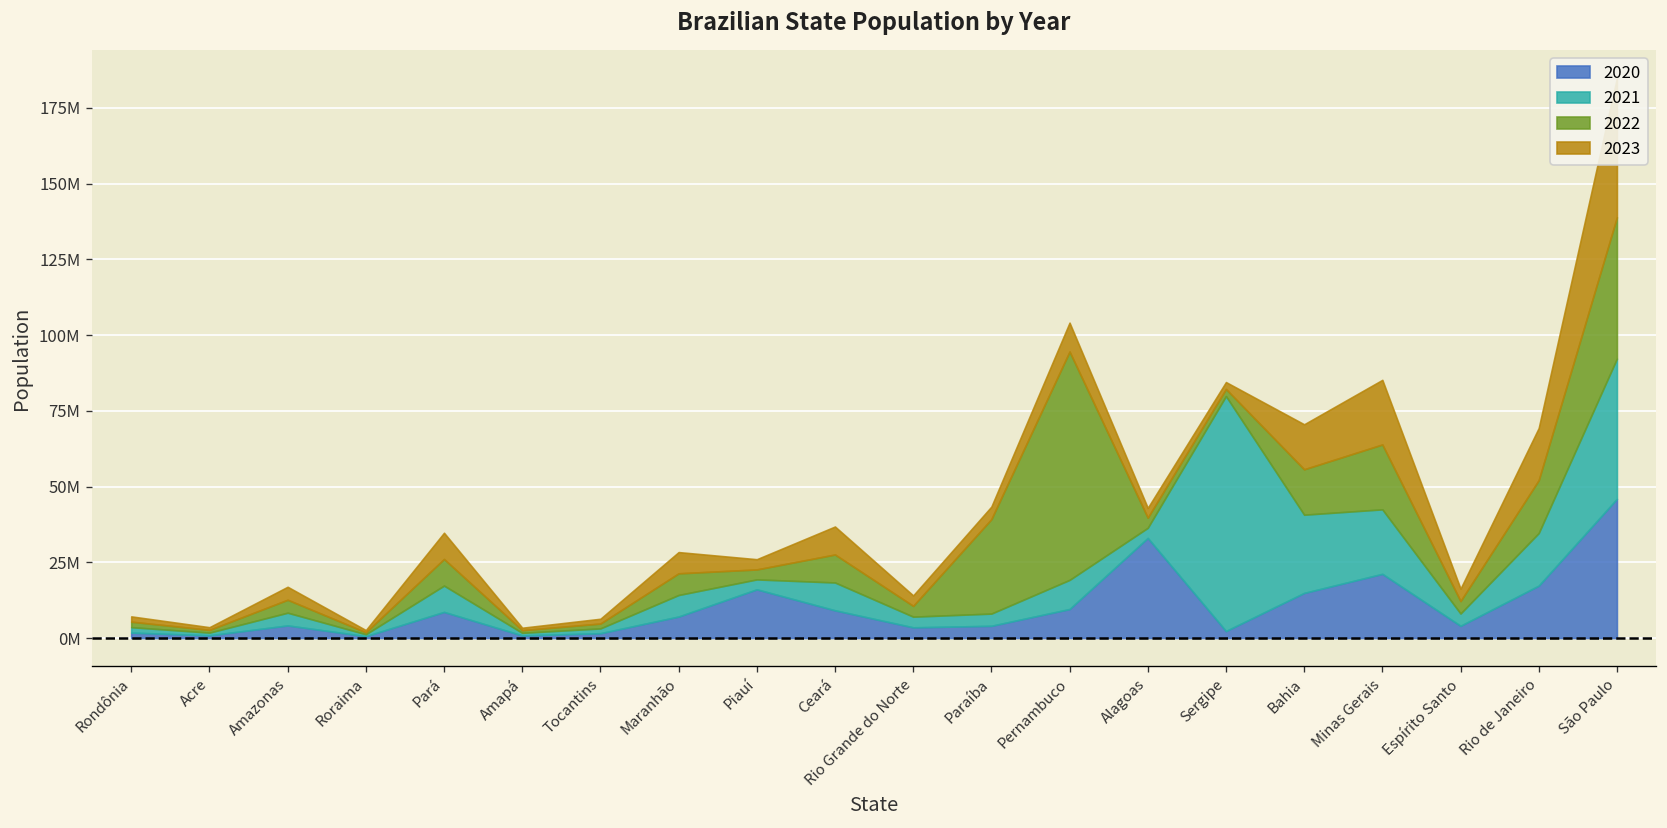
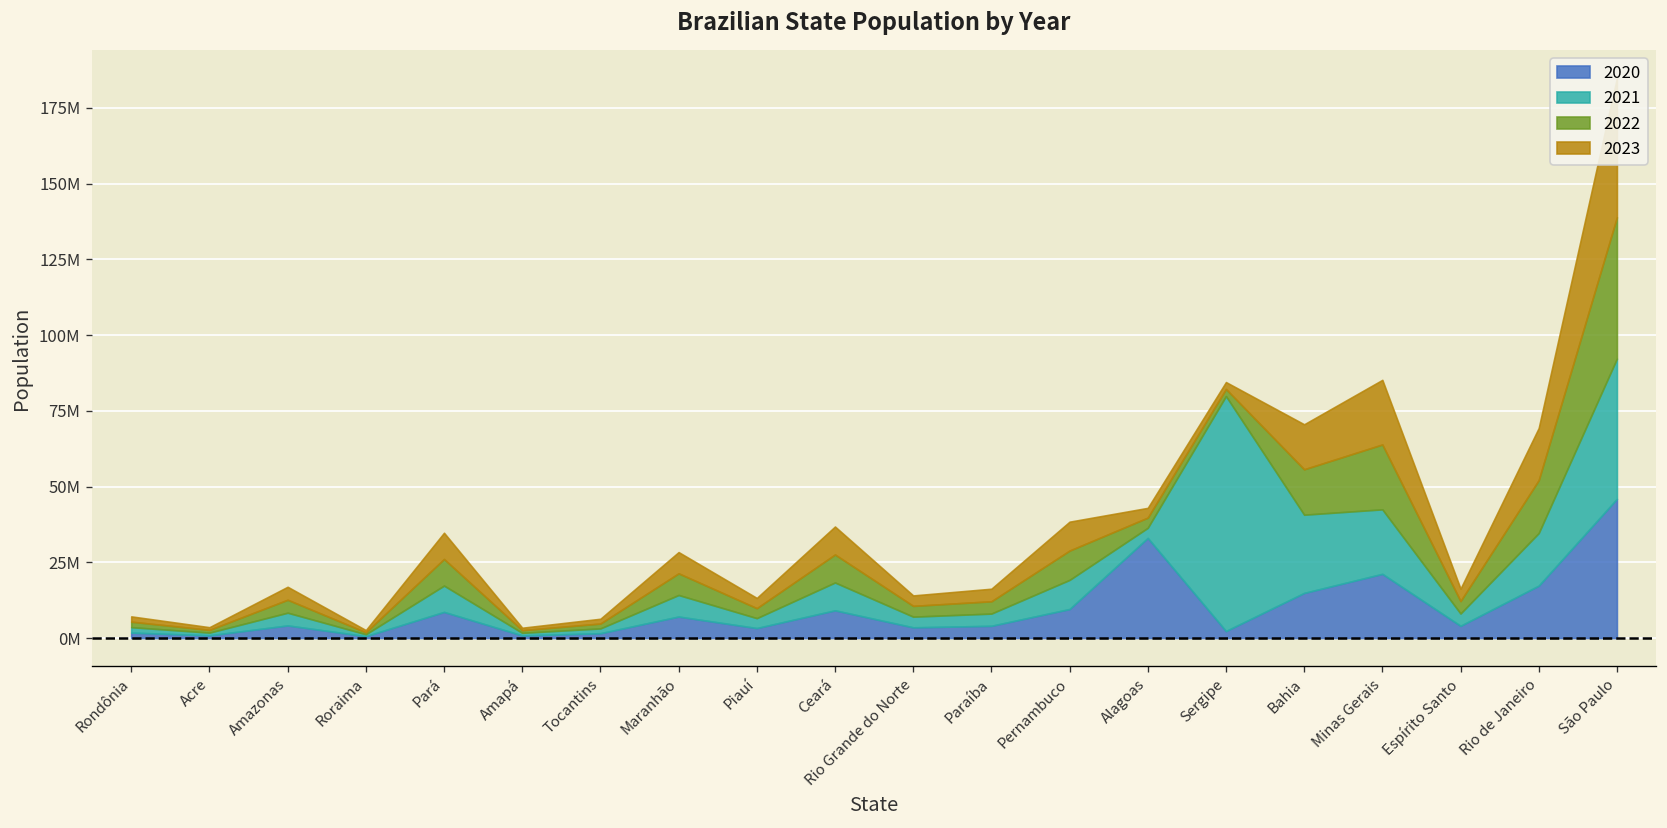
  {
    "2020": {
      "Rondônia": 2000000,
      "Amazonas": 4000000,
      "Pará": 9000000,
      "Tocantins": 2000000,
      "Maranhão": 7000000,
-     "Piauí": 16000000,
+     "Piauí": 3000000,
      "Ceará": 9000000,
      "Rio Grande do Norte": 4000000,
      "Paraíba": 4000000,
      "Pernambuco": 10000000,
      "Alagoas": 33000000,
      "Sergipe": 2000000,
      "Bahia": 15000000,
      "Minas Gerais": 21000000,
      "Espírito Santo": 4000000,
      "Rio de Janeiro": 17000000,
      "São Paulo": 46000000
    },
    "2021": {
      "Rondônia": 2000000,
      "Amazonas": 4000000,
      "Pará": 9000000,
      "Tocantins": 2000000,
      "Maranhão": 7000000,
      "Piauí": 3000000,
      "Ceará": 9000000,
      "Rio Grande do Norte": 4000000,
      "Paraíba": 4000000,
      "Pernambuco": 10000000,
      "Alagoas": 3000000,
      "Sergipe": 78000000,
      "Bahia": 26000000,
      "Minas Gerais": 21000000,
      "Espírito Santo": 4000000,
      "Rio de Janeiro": 17000000,
      "São Paulo": 46000000
    },
    "2022": {
      "Rondônia": 2000000,
      "Amazonas": 4000000,
      "Pará": 9000000,
      "Tocantins": 2000000,
      "Maranhão": 7000000,
      "Piauí": 3000000,
      "Ceará": 9000000,
      "Rio Grande do Norte": 4000000,
-     "Paraíba": 31000000,
-     "Pernambuco": 75000000,
+     "Paraíba": 4000000,
+     "Pernambuco": 10000000,
      "Alagoas": 3000000,
      "Sergipe": 2000000,
      "Bahia": 15000000,
      "Minas Gerais": 21000000,
      "Espírito Santo": 4000000,
      "Rio de Janeiro": 17000000,
      "São Paulo": 47000000
    },
    "2023": {
      "Rondônia": 2000000,
      "Amazonas": 4000000,
      "Pará": 9000000,
      "Tocantins": 2000000,
      "Maranhão": 7000000,
      "Piauí": 3000000,
      "Ceará": 9000000,
      "Rio Grande do Norte": 3000000,
      "Paraíba": 4000000,
      "Pernambuco": 10000000,
      "Alagoas": 3000000,
      "Sergipe": 2000000,
      "Bahia": 15000000,
      "Minas Gerais": 21000000,
      "Espírito Santo": 4000000,
      "Rio de Janeiro": 17000000
    }
  }
